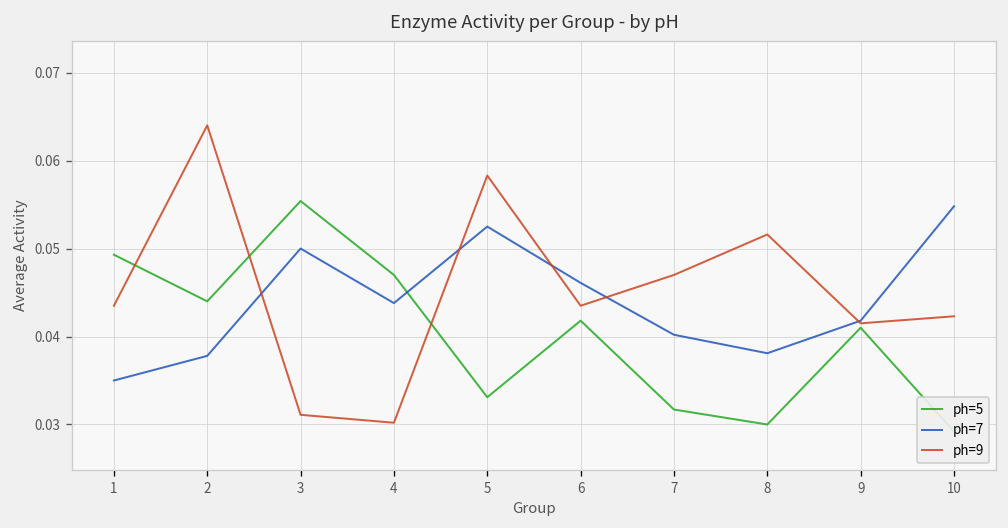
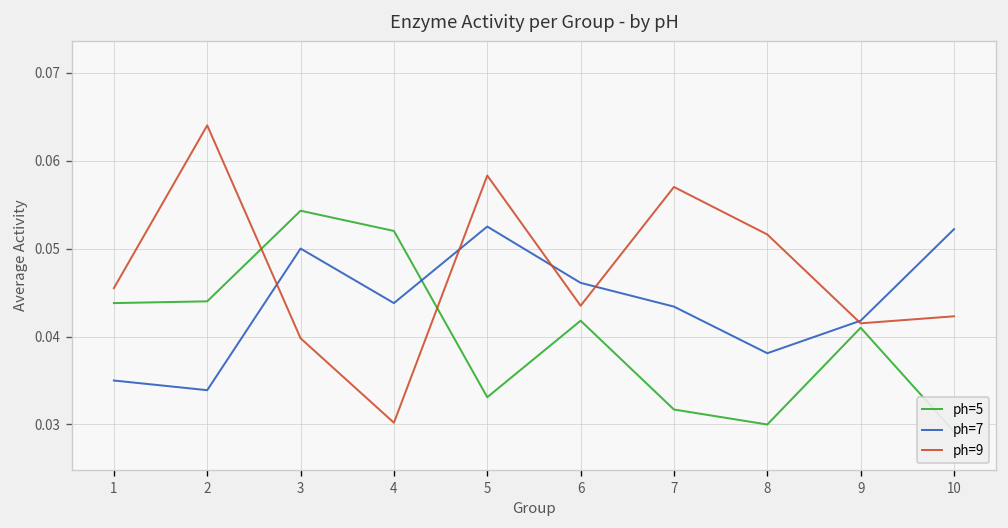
  {
    "ph=5": {
-     "1": 0.049,
+     "1": 0.044,
      "2": 0.044,
-     "3": 0.055,
-     "4": 0.047,
+     "3": 0.054,
+     "4": 0.052,
      "5": 0.033,
      "6": 0.042,
      "7": 0.032,
      "8": 0.030,
      "9": 0.041
    },
    "ph=7": {
      "1": 0.035,
-     "2": 0.038,
+     "2": 0.034,
      "3": 0.050,
      "4": 0.044,
      "5": 0.053,
      "6": 0.046,
-     "7": 0.040,
+     "7": 0.043,
      "8": 0.038,
-     "10": 0.055
+     "10": 0.052
    },
    "ph=9": {
-     "1": 0.044,
+     "1": 0.046,
      "2": 0.064,
-     "3": 0.031,
+     "3": 0.040,
      "4": 0.030,
      "5": 0.058,
      "6": 0.044,
-     "7": 0.047,
+     "7": 0.057,
      "8": 0.052,
      "10": 0.042
    }
  }
